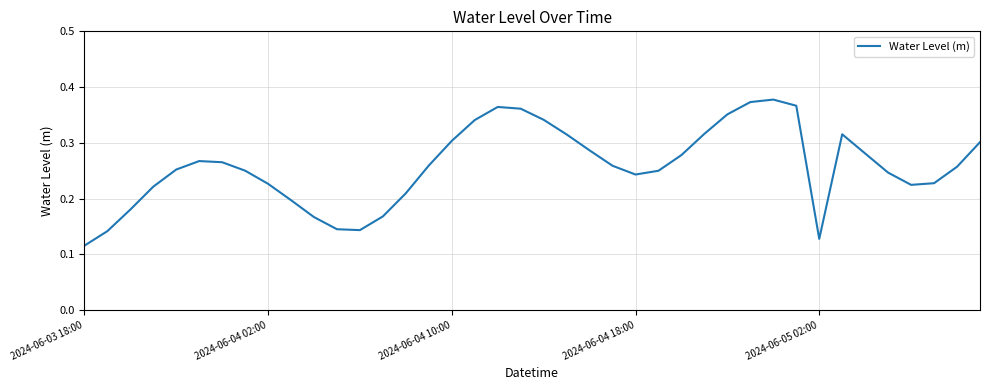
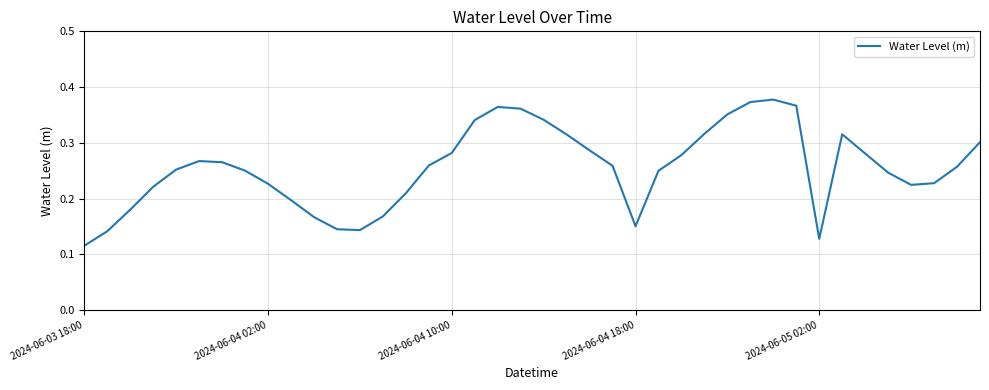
  {
    "2024-06-03 18:00": 0.12,
    "2024-06-04 02:00": 0.23,
-   "2024-06-04 10:00": 0.30,
-   "2024-06-04 18:00": 0.24,
+   "2024-06-04 10:00": 0.28,
+   "2024-06-04 18:00": 0.15,
    "2024-06-05 02:00": 0.13
  }
